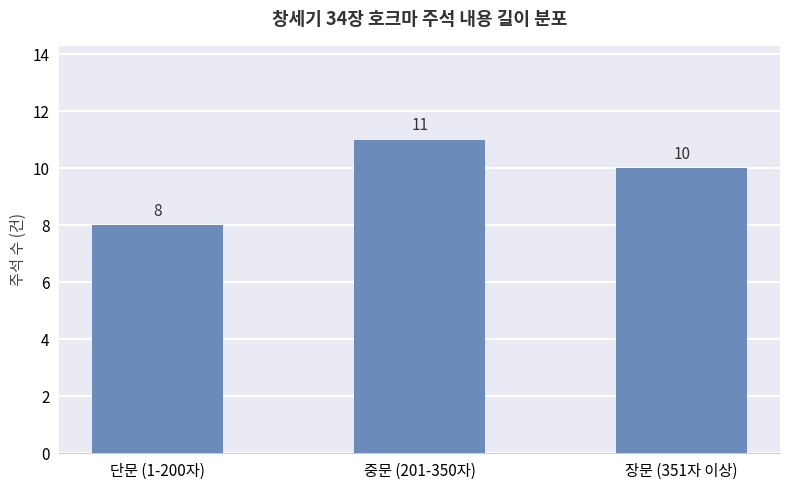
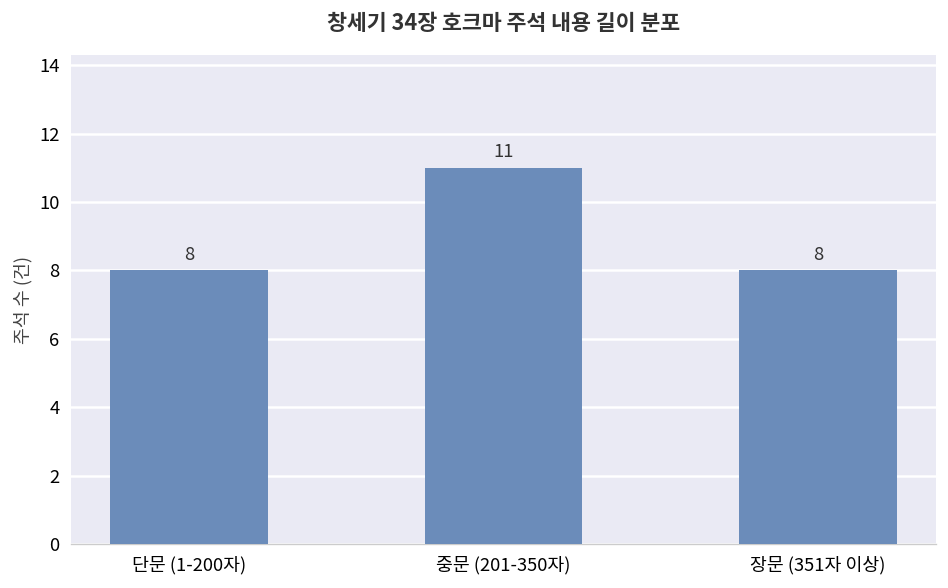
  {
    "단문 (1-200자)": 8,
    "중문 (201-350자)": 11,
-   "장문 (351자 이상)": 10
+   "장문 (351자 이상)": 8
  }
